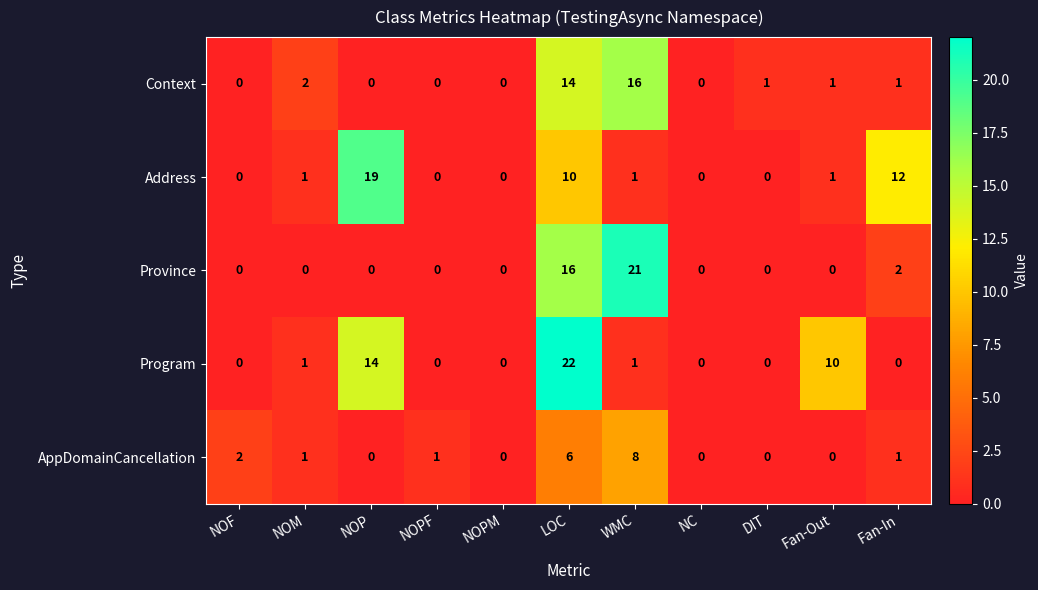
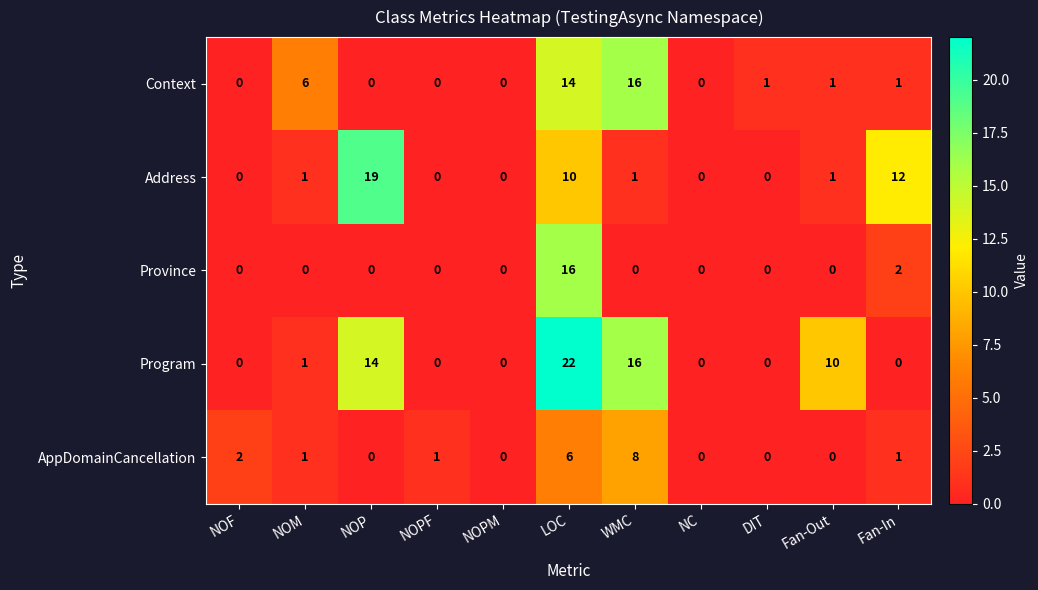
  {
    "Context": {
      "NOF": 0,
-     "NOM": 2,
+     "NOM": 6,
      "NOP": 0,
      "NOPF": 0,
      "NOPM": 0,
      "LOC": 14,
      "WMC": 16,
      "NC": 0,
      "DIT": 1,
      "Fan-Out": 1,
      "Fan-In": 1
    },
    "Address": {
      "NOF": 0,
      "NOM": 1,
      "NOP": 19,
      "NOPF": 0,
      "NOPM": 0,
      "LOC": 10,
      "WMC": 1,
      "NC": 0,
      "DIT": 0,
      "Fan-Out": 1,
      "Fan-In": 12
    },
    "Province": {
      "NOF": 0,
      "NOM": 0,
      "NOP": 0,
      "NOPF": 0,
      "NOPM": 0,
      "LOC": 16,
-     "WMC": 21,
+     "WMC": 0,
      "NC": 0,
      "DIT": 0,
      "Fan-Out": 0,
      "Fan-In": 2
    },
    "Program": {
      "NOF": 0,
      "NOM": 1,
      "NOP": 14,
      "NOPF": 0,
      "NOPM": 0,
      "LOC": 22,
-     "WMC": 1,
+     "WMC": 16,
      "NC": 0,
      "DIT": 0,
      "Fan-Out": 10,
      "Fan-In": 0
    },
    "AppDomainCancellation": {
      "NOF": 2,
      "NOM": 1,
      "NOP": 0,
      "NOPF": 1,
      "NOPM": 0,
      "LOC": 6,
      "WMC": 8,
      "NC": 0,
      "DIT": 0,
      "Fan-Out": 0,
      "Fan-In": 1
    }
  }
